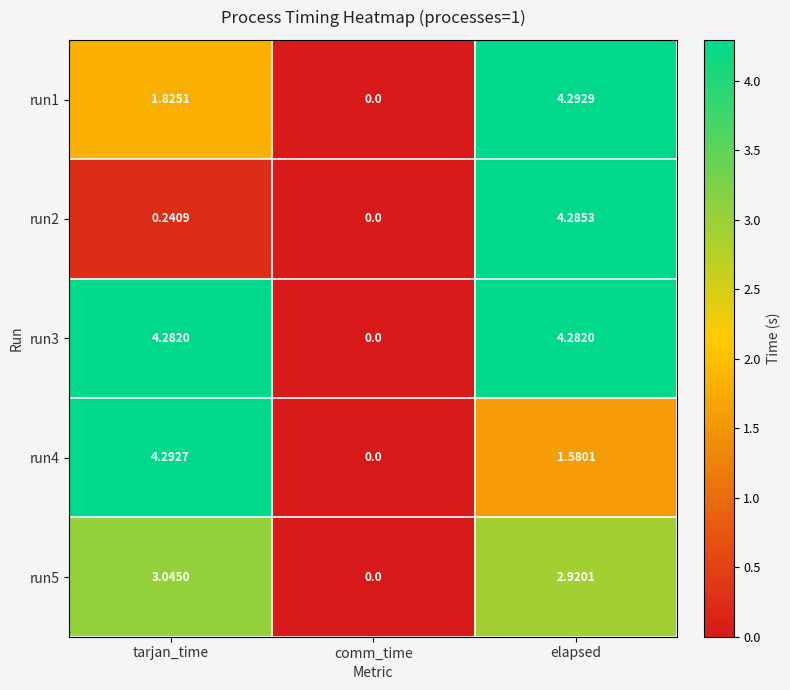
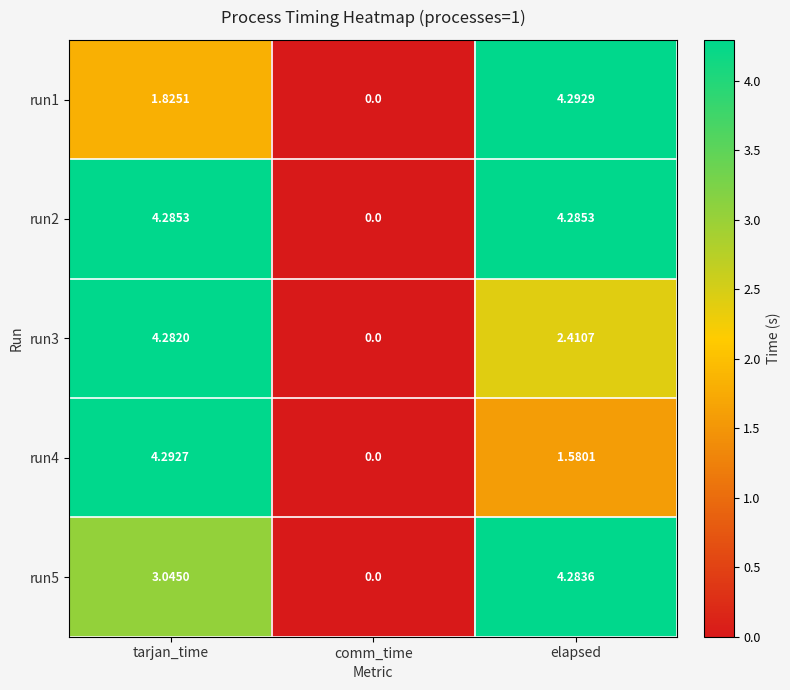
  {
    "run1": {
      "tarjan_time": 1.8251,
      "comm_time": 0.0,
      "elapsed": 4.2929
    },
    "run2": {
-     "tarjan_time": 0.2409,
+     "tarjan_time": 4.2853,
      "comm_time": 0.0,
      "elapsed": 4.2853
    },
    "run3": {
      "tarjan_time": 4.2820,
      "comm_time": 0.0,
-     "elapsed": 4.2820
+     "elapsed": 2.4107
    },
    "run4": {
      "tarjan_time": 4.2927,
      "comm_time": 0.0,
      "elapsed": 1.5801
    },
    "run5": {
      "tarjan_time": 3.0450,
      "comm_time": 0.0,
-     "elapsed": 2.9201
+     "elapsed": 4.2836
    }
  }
